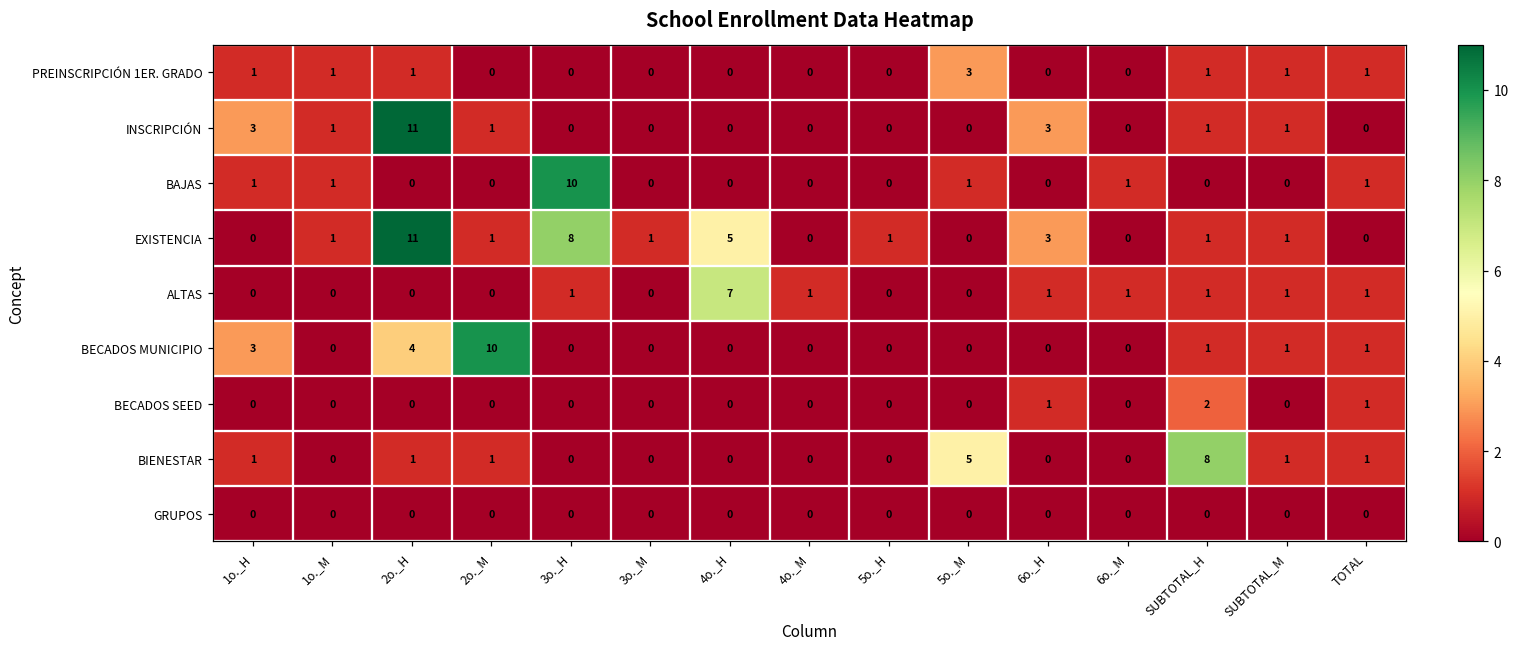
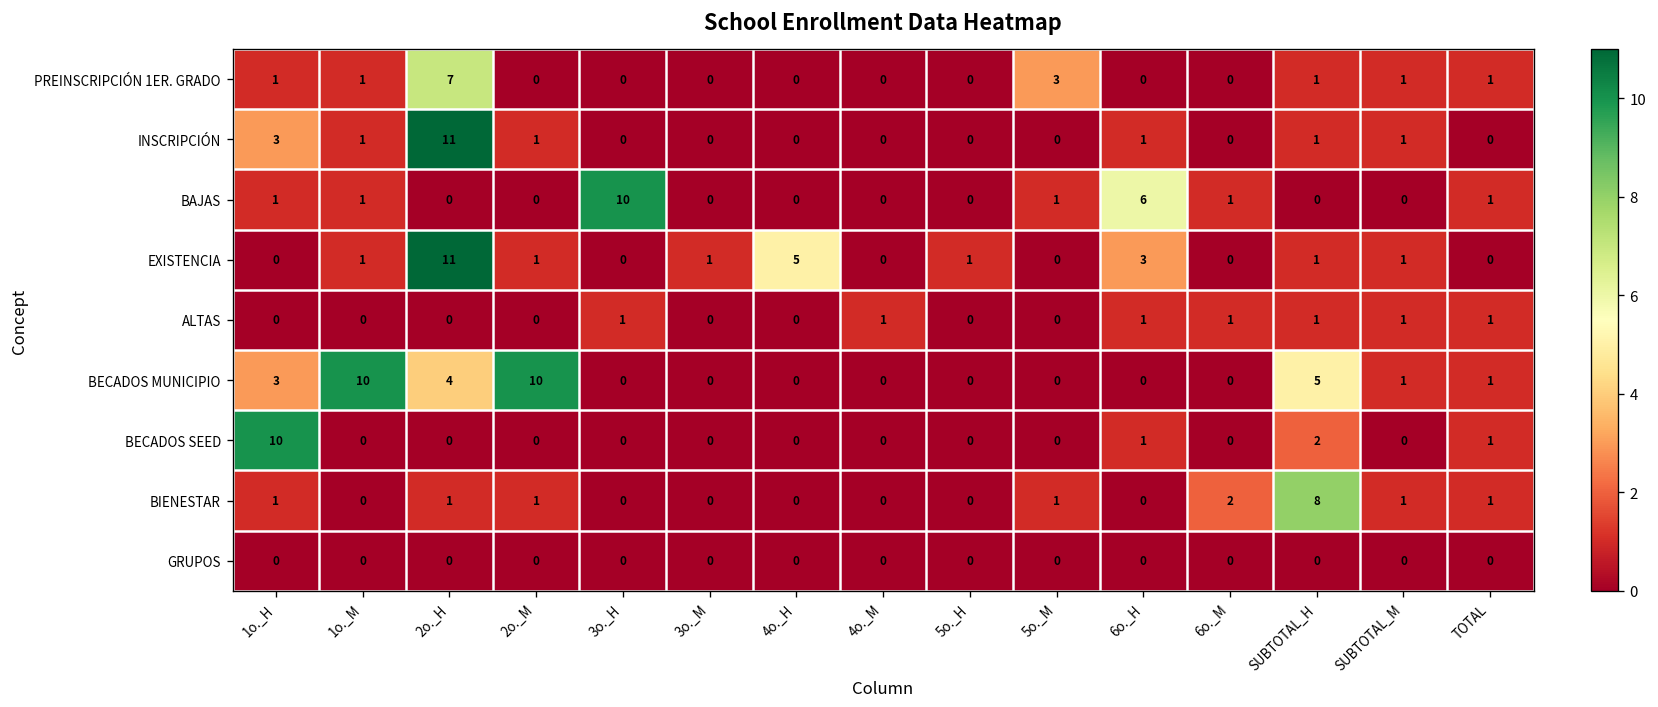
  {
    "PREINSCRIPCIÓN 1ER. GRADO": {
      "1o._H": 1,
      "1o._M": 1,
-     "2o._H": 1,
+     "2o._H": 7,
      "2o._M": 0,
      "3o._H": 0,
      "3o._M": 0,
      "4o._H": 0,
      "4o._M": 0,
      "5o._H": 0,
      "5o._M": 3,
      "6o._H": 0,
      "6o._M": 0,
      "SUBTOTAL_H": 1,
      "SUBTOTAL_M": 1,
      "TOTAL": 1
    },
    "INSCRIPCIÓN": {
      "1o._H": 3,
      "1o._M": 1,
      "2o._H": 11,
      "2o._M": 1,
      "3o._H": 0,
      "3o._M": 0,
      "4o._H": 0,
      "4o._M": 0,
      "5o._H": 0,
      "5o._M": 0,
-     "6o._H": 3,
+     "6o._H": 1,
      "6o._M": 0,
      "SUBTOTAL_H": 1,
      "SUBTOTAL_M": 1,
      "TOTAL": 0
    },
    "BAJAS": {
      "1o._H": 1,
      "1o._M": 1,
      "2o._H": 0,
      "2o._M": 0,
      "3o._H": 10,
      "3o._M": 0,
      "4o._H": 0,
      "4o._M": 0,
      "5o._H": 0,
      "5o._M": 1,
-     "6o._H": 0,
+     "6o._H": 6,
      "6o._M": 1,
      "SUBTOTAL_H": 0,
      "SUBTOTAL_M": 0,
      "TOTAL": 1
    },
    "EXISTENCIA": {
      "1o._H": 0,
      "1o._M": 1,
      "2o._H": 11,
      "2o._M": 1,
-     "3o._H": 8,
+     "3o._H": 0,
      "3o._M": 1,
      "4o._H": 5,
      "4o._M": 0,
      "5o._H": 1,
      "5o._M": 0,
      "6o._H": 3,
      "6o._M": 0,
      "SUBTOTAL_H": 1,
      "SUBTOTAL_M": 1,
      "TOTAL": 0
    },
    "ALTAS": {
      "1o._H": 0,
      "1o._M": 0,
      "2o._H": 0,
      "2o._M": 0,
      "3o._H": 1,
      "3o._M": 0,
-     "4o._H": 7,
+     "4o._H": 0,
      "4o._M": 1,
      "5o._H": 0,
      "5o._M": 0,
      "6o._H": 1,
      "6o._M": 1,
      "SUBTOTAL_H": 1,
      "SUBTOTAL_M": 1,
      "TOTAL": 1
    },
    "BECADOS MUNICIPIO": {
      "1o._H": 3,
-     "1o._M": 0,
+     "1o._M": 10,
      "2o._H": 4,
      "2o._M": 10,
      "3o._H": 0,
      "3o._M": 0,
      "4o._H": 0,
      "4o._M": 0,
      "5o._H": 0,
      "5o._M": 0,
      "6o._H": 0,
      "6o._M": 0,
-     "SUBTOTAL_H": 1,
+     "SUBTOTAL_H": 5,
      "SUBTOTAL_M": 1,
      "TOTAL": 1
    },
    "BECADOS SEED": {
-     "1o._H": 0,
+     "1o._H": 10,
      "1o._M": 0,
      "2o._H": 0,
      "2o._M": 0,
      "3o._H": 0,
      "3o._M": 0,
      "4o._H": 0,
      "4o._M": 0,
      "5o._H": 0,
      "5o._M": 0,
      "6o._H": 1,
      "6o._M": 0,
      "SUBTOTAL_H": 2,
      "SUBTOTAL_M": 0,
      "TOTAL": 1
    },
    "BIENESTAR": {
      "1o._H": 1,
      "1o._M": 0,
      "2o._H": 1,
      "2o._M": 1,
      "3o._H": 0,
      "3o._M": 0,
      "4o._H": 0,
      "4o._M": 0,
      "5o._H": 0,
-     "5o._M": 5,
+     "5o._M": 1,
      "6o._H": 0,
-     "6o._M": 0,
+     "6o._M": 2,
      "SUBTOTAL_H": 8,
      "SUBTOTAL_M": 1,
      "TOTAL": 1
    },
    "GRUPOS": {
      "1o._H": 0,
      "1o._M": 0,
      "2o._H": 0,
      "2o._M": 0,
      "3o._H": 0,
      "3o._M": 0,
      "4o._H": 0,
      "4o._M": 0,
      "5o._H": 0,
      "5o._M": 0,
      "6o._H": 0,
      "6o._M": 0,
      "SUBTOTAL_H": 0,
      "SUBTOTAL_M": 0,
      "TOTAL": 0
    }
  }
